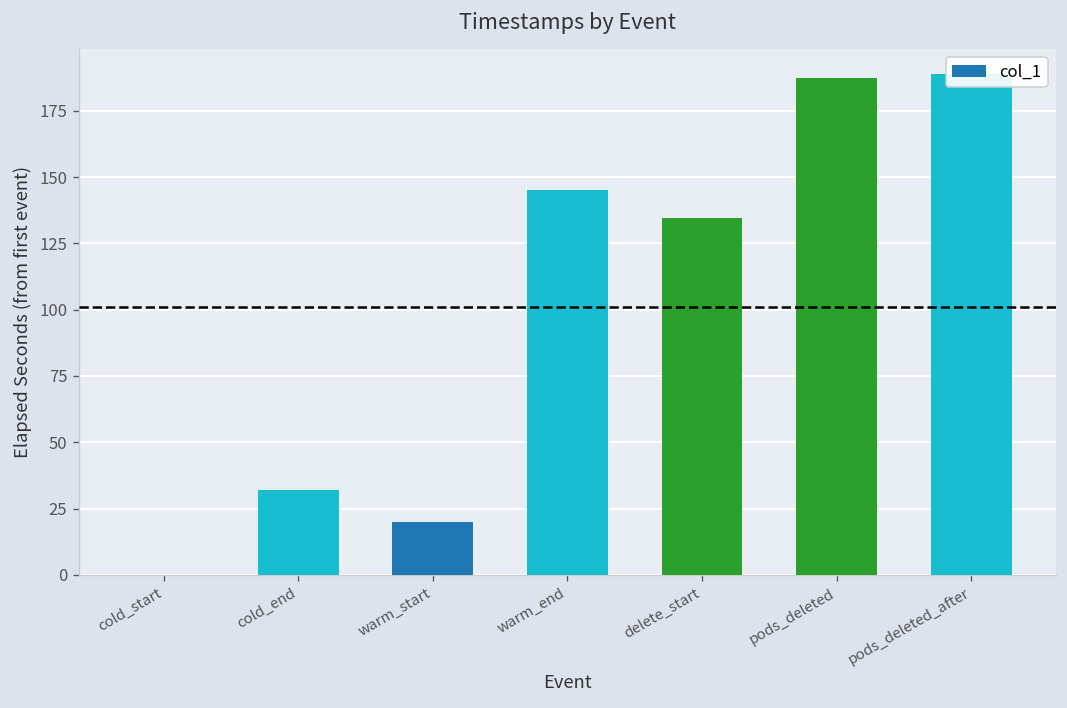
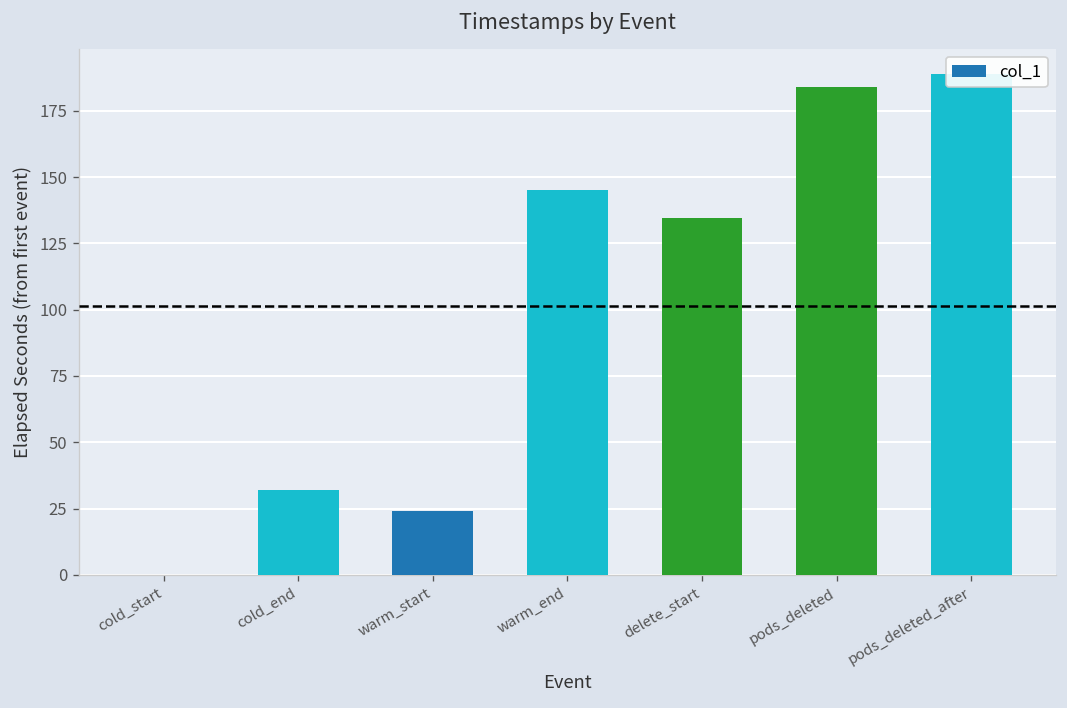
  {
    "cold_start": 0,
    "cold_end": 32,
-   "warm_start": 20,
+   "warm_start": 24,
    "warm_end": 145,
    "delete_start": 135,
-   "pods_deleted": 188
+   "pods_deleted": 184
  }
